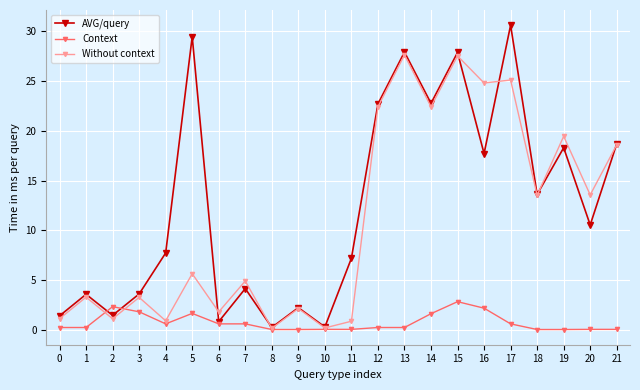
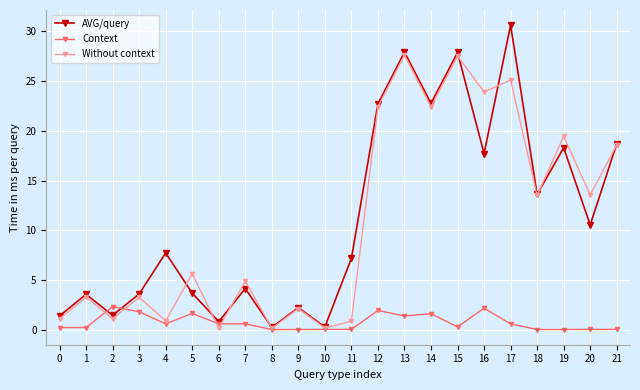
  {
    "AVG/query": {
      "0": 1,
      "1": 4,
      "2": 2,
      "3": 4,
      "4": 8,
-     "5": 29,
+     "5": 4,
      "7": 4,
      "11": 7,
      "12": 23,
      "13": 28,
      "14": 23,
      "15": 28,
      "16": 18,
      "17": 31,
      "19": 18,
      "20": 11
    },
    "Context": {
      "0": 0,
      "1": 0,
      "2": 2,
      "3": 2,
      "4": 1,
      "5": 2,
      "7": 1,
      "9": 0,
      "11": 0,
-     "12": 0,
-     "13": 0,
+     "12": 2,
+     "13": 1,
      "14": 2,
-     "15": 3,
+     "15": 0,
      "16": 2,
      "17": 1,
      "18": 0,
      "19": 0,
      "20": 0,
      "21": 0
    },
    "Without context": {
      "0": 1,
      "1": 3,
      "2": 1,
      "3": 3,
      "4": 1,
      "5": 6,
-     "6": 2,
+     "6": 0,
      "7": 5,
      "11": 1,
      "12": 22,
      "13": 28,
      "14": 22,
      "15": 27,
-     "16": 25,
+     "16": 24,
      "17": 25,
      "19": 19,
      "20": 14
    }
  }
